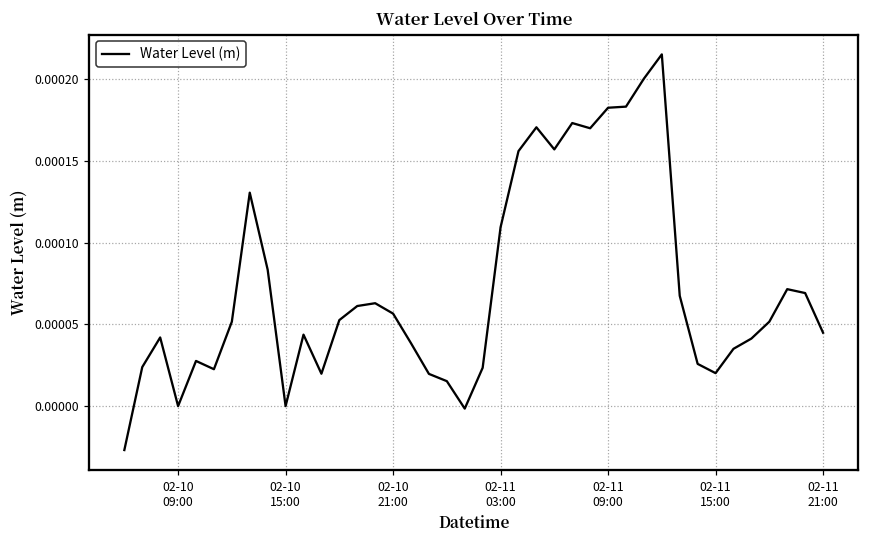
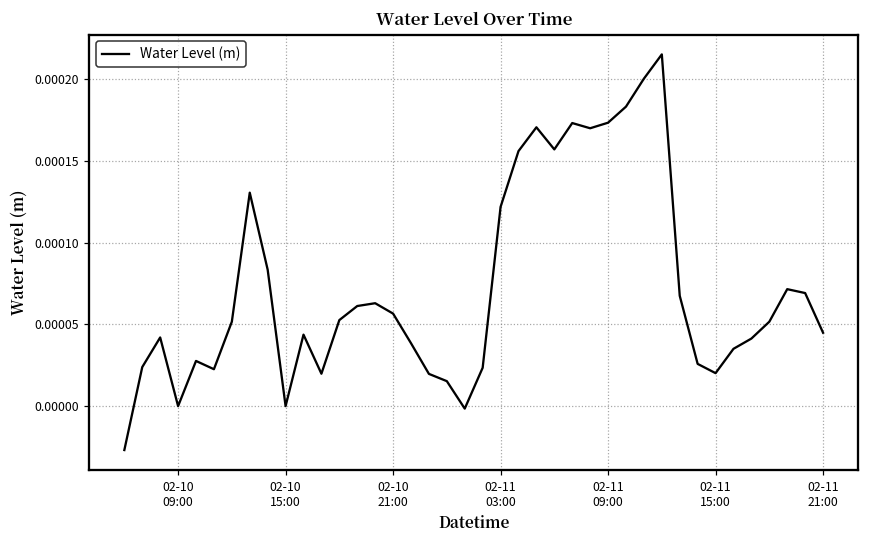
  {
    "02-10 09:00": 0.000000,
    "02-10 15:00": 0.000000,
    "02-10 21:00": 0.000057,
-   "02-11 03:00": 0.000109,
-   "02-11 09:00": 0.000182,
+   "02-11 03:00": 0.000122,
+   "02-11 09:00": 0.000173,
    "02-11 15:00": 0.000020,
    "02-11 21:00": 0.000045
  }
